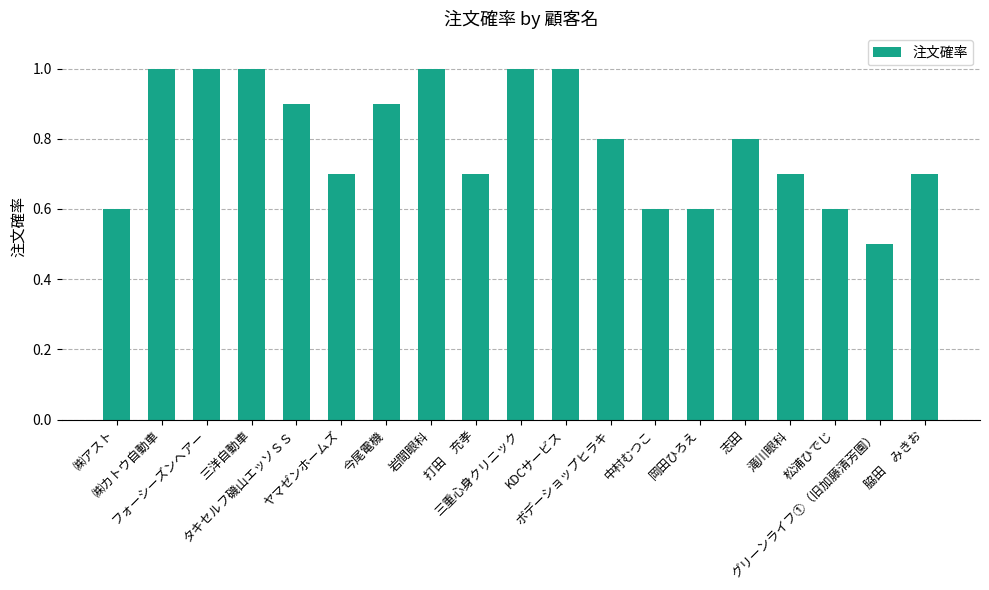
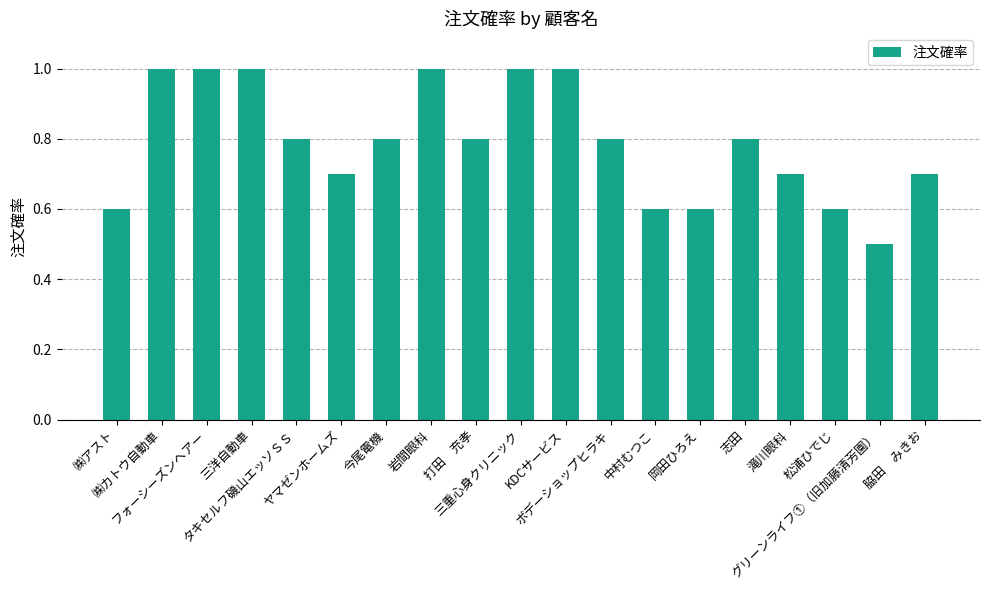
  {
    "㈱アスト": 0.6,
    "㈱カトウ自動車": 1.0,
    "フォーシーズンヘアー": 1.0,
    "三洋自動車": 1.0,
-   "タキセルフ磯山エッソＳＳ": 0.9,
+   "タキセルフ磯山エッソＳＳ": 0.8,
    "ヤマゼンホームズ": 0.7,
-   "今尾電機": 0.9,
+   "今尾電機": 0.8,
    "岩間眼科": 1.0,
-   "打田 充孝": 0.7,
+   "打田 充孝": 0.8,
    "三重心身クリニック": 1.0,
    "KDCサービス": 1.0,
    "ボデーショップヒラキ": 0.8,
    "中村むつこ": 0.6,
    "岡田ひろえ": 0.6,
    "志田": 0.8,
    "滝川眼科": 0.7,
    "松浦ひでじ": 0.6,
    "グリーンライフ①（旧加藤清芳園）": 0.5,
    "脇田 みきお": 0.7
  }
